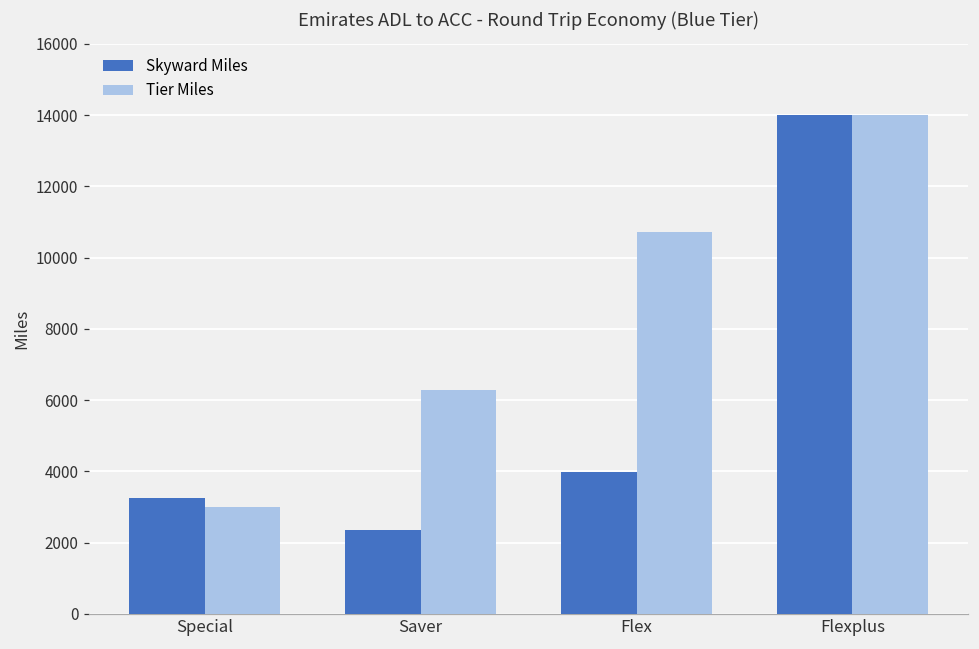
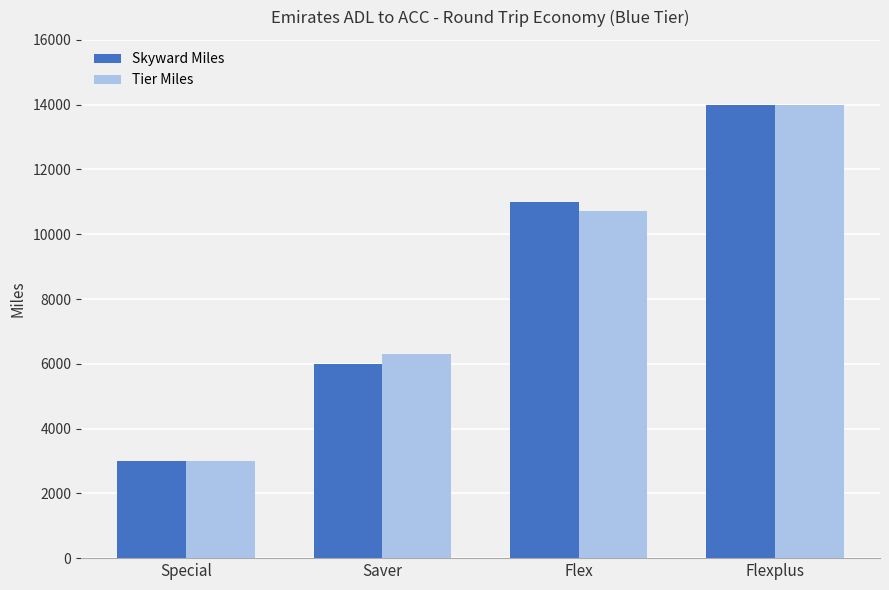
  {
    "Skyward Miles": {
-     "Special": 3300,
-     "Saver": 2400,
-     "Flex": 4000,
+     "Special": 3000,
+     "Saver": 6000,
+     "Flex": 11000,
      "Flexplus": 14000
    },
    "Tier Miles": {
      "Special": 3000,
      "Saver": 6300,
      "Flex": 10700,
      "Flexplus": 14000
    }
  }
